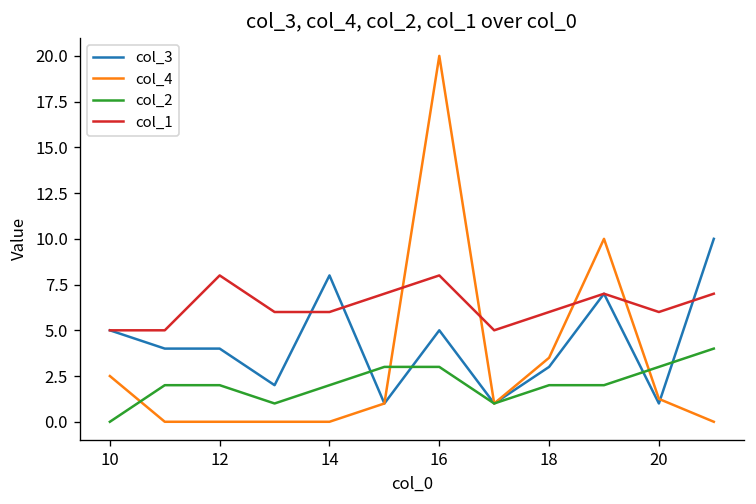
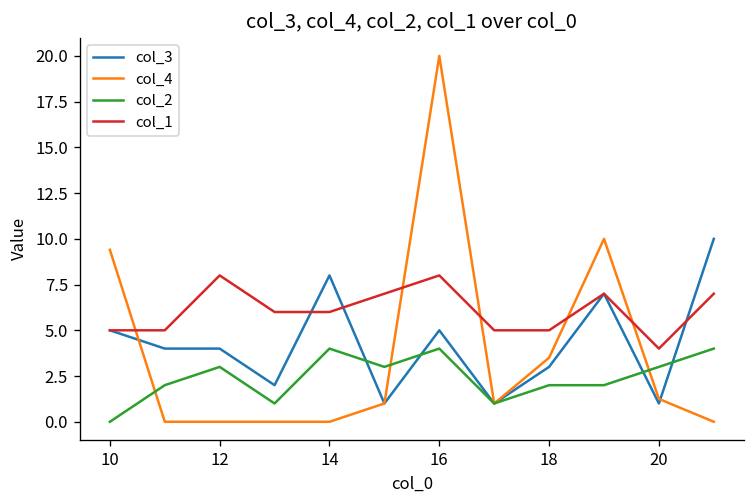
  {
    "col_3": {
      "12": 4.0,
      "14": 8.0,
      "16": 5.0,
      "18": 3.0,
      "20": 1.0
    },
    "col_4": {
-     "10": 2.5,
+     "10": 9.4,
      "12": 0.0,
      "14": 0.0,
      "16": 20.0,
      "18": 3.5,
      "20": 1.3
    },
    "col_2": {
      "10": 0,
-     "12": 2,
-     "14": 2,
-     "16": 3,
+     "12": 3,
+     "14": 4,
+     "16": 4,
      "18": 2,
      "20": 3
    },
    "col_1": {
      "12": 8,
      "14": 6,
      "16": 8,
-     "18": 6,
-     "20": 6
+     "18": 5,
+     "20": 4
    }
  }
